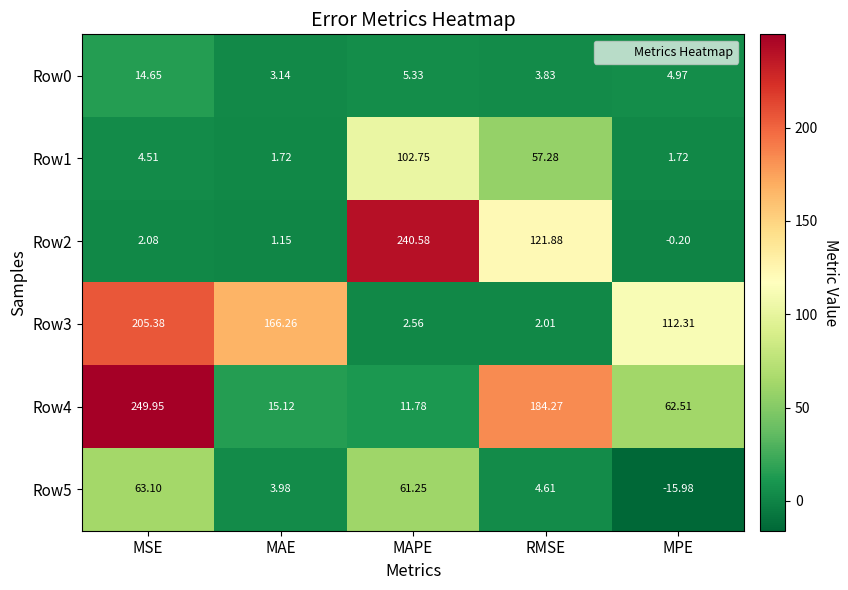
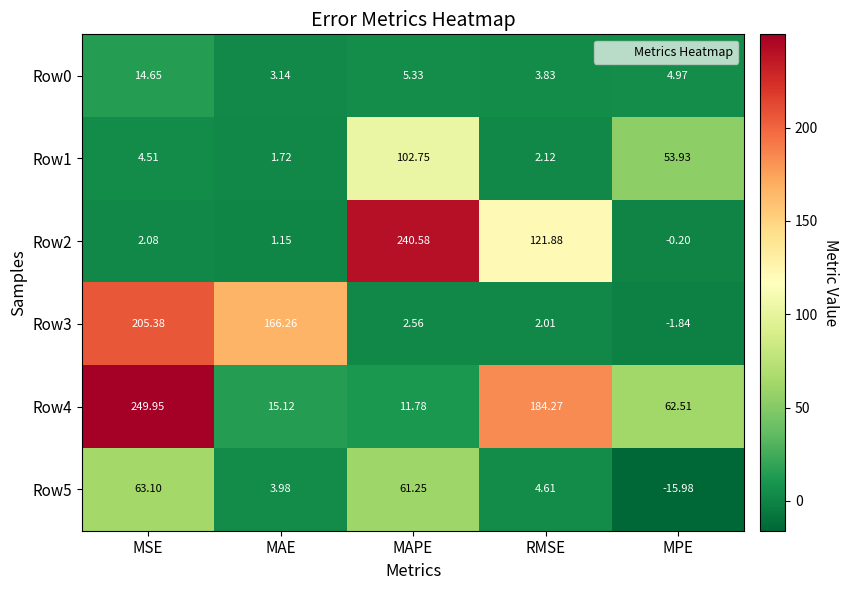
  {
    "Row0": {
      "MSE": 14.65,
      "MAE": 3.14,
      "MAPE": 5.33,
      "RMSE": 3.83,
      "MPE": 4.97
    },
    "Row1": {
      "MSE": 4.51,
      "MAE": 1.72,
      "MAPE": 102.75,
-     "RMSE": 57.28,
-     "MPE": 1.72
+     "RMSE": 2.12,
+     "MPE": 53.93
    },
    "Row2": {
      "MSE": 2.08,
      "MAE": 1.15,
      "MAPE": 240.58,
      "RMSE": 121.88,
      "MPE": -0.20
    },
    "Row3": {
      "MSE": 205.38,
      "MAE": 166.26,
      "MAPE": 2.56,
      "RMSE": 2.01,
-     "MPE": 112.31
+     "MPE": -1.84
    },
    "Row4": {
      "MSE": 249.95,
      "MAE": 15.12,
      "MAPE": 11.78,
      "RMSE": 184.27,
      "MPE": 62.51
    },
    "Row5": {
      "MSE": 63.10,
      "MAE": 3.98,
      "MAPE": 61.25,
      "RMSE": 4.61,
      "MPE": -15.98
    }
  }
